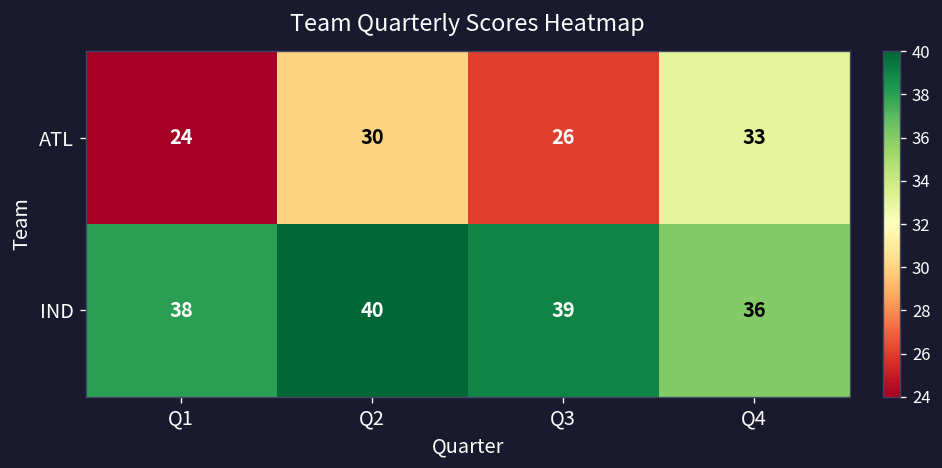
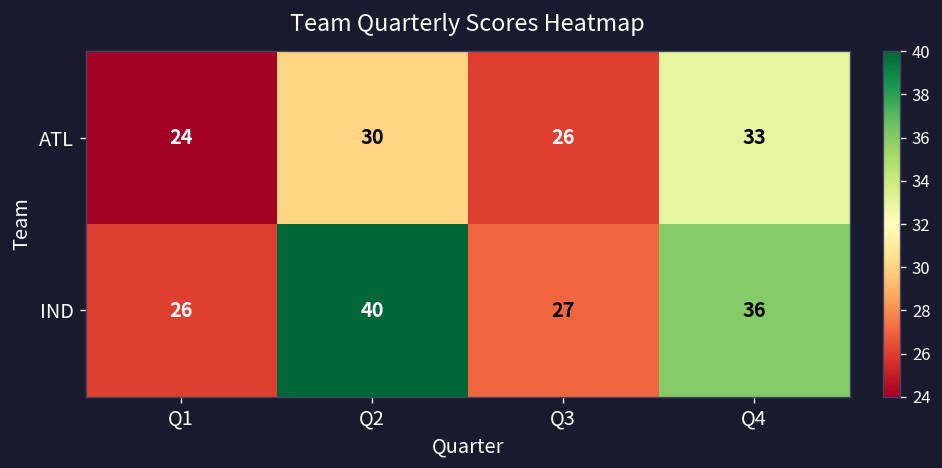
  {
    "ATL": {
      "Q1": 24,
      "Q2": 30,
      "Q3": 26,
      "Q4": 33
    },
    "IND": {
-     "Q1": 38,
+     "Q1": 26,
      "Q2": 40,
-     "Q3": 39,
+     "Q3": 27,
      "Q4": 36
    }
  }
